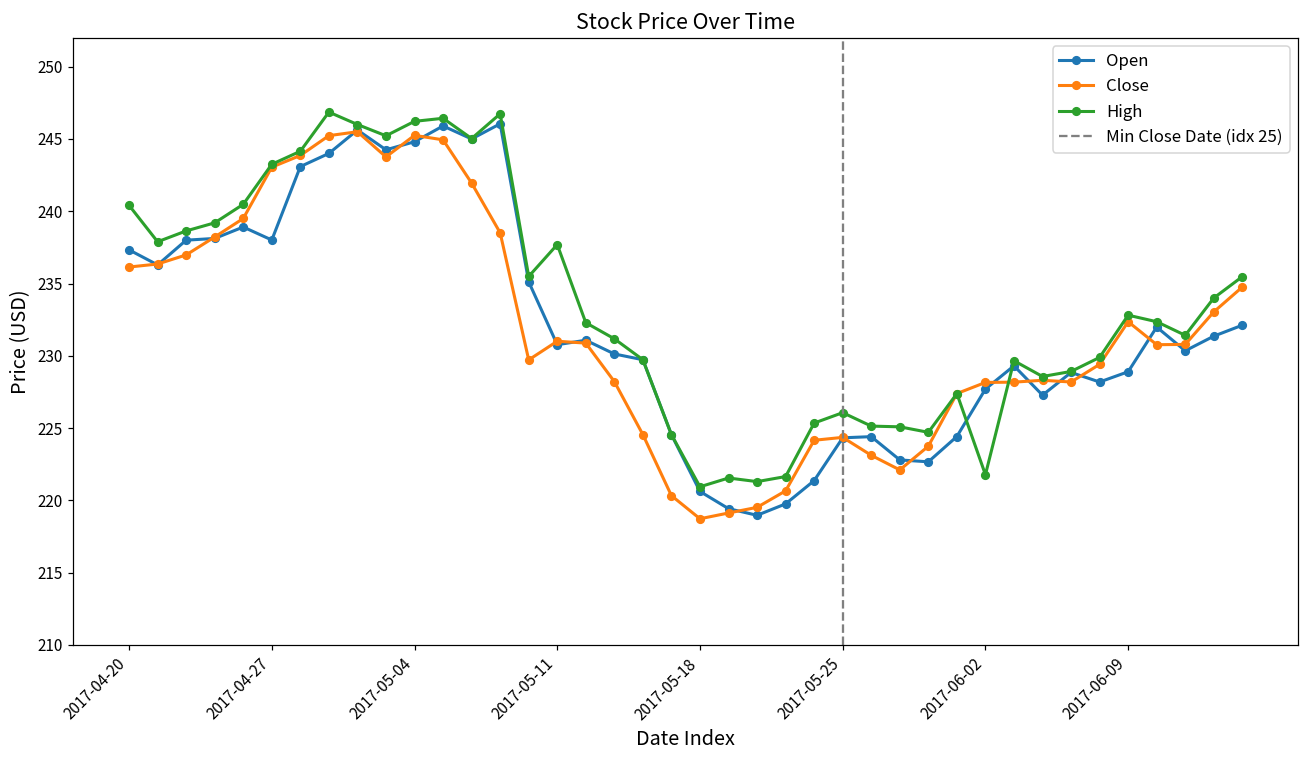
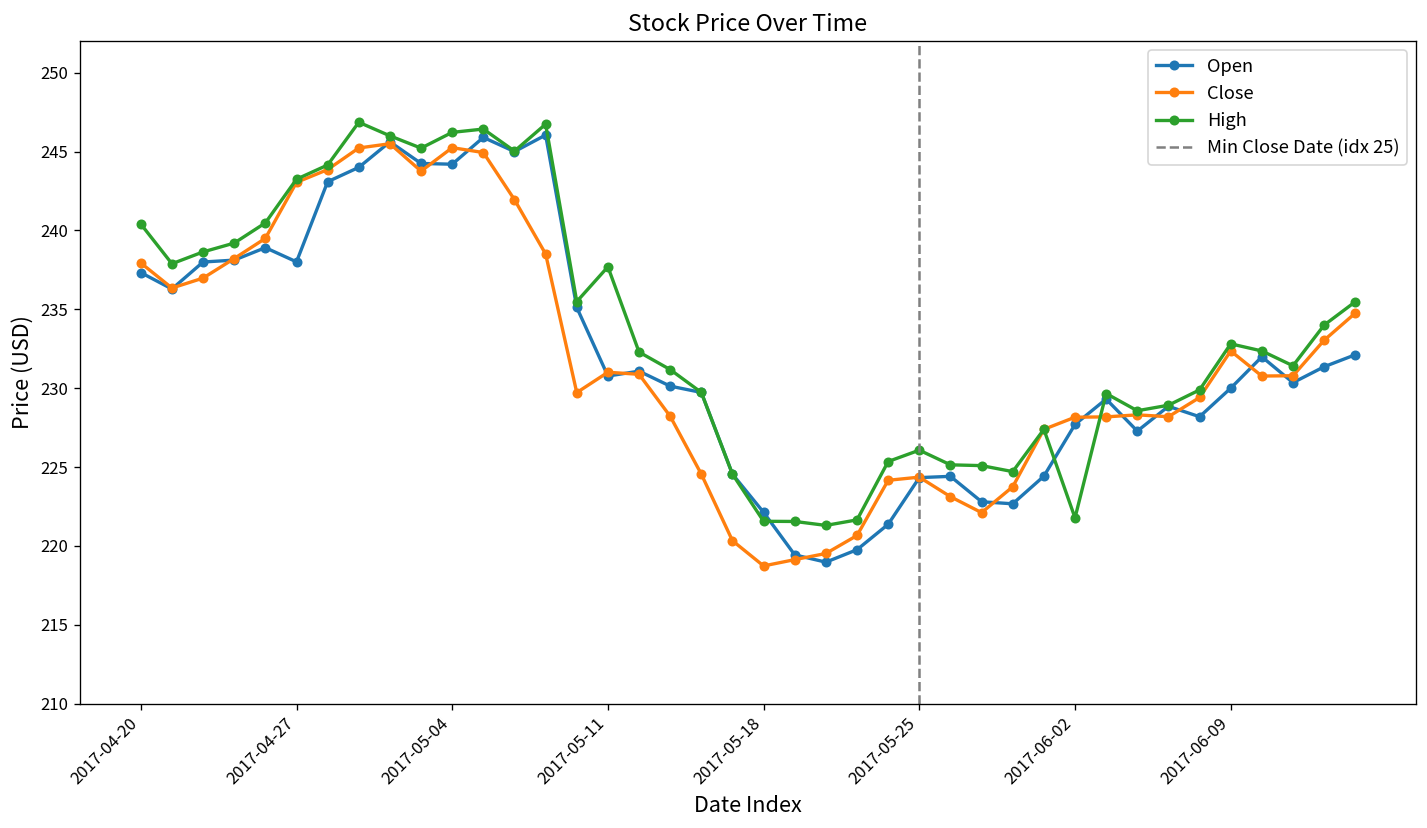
  {
    "Open": {
      "2017-04-20": 237.3,
      "2017-04-27": 238.0,
-     "2017-05-04": 244.8,
+     "2017-05-04": 244.2,
      "2017-05-11": 230.8,
-     "2017-05-18": 220.6,
+     "2017-05-18": 222.1,
      "2017-06-02": 227.7,
-     "2017-06-09": 228.9
+     "2017-06-09": 230.0
    },
    "Close": {
-     "2017-04-20": 236.1,
+     "2017-04-20": 237.9,
      "2017-04-27": 243.1,
      "2017-05-04": 245.3,
      "2017-05-11": 231.0,
      "2017-05-18": 218.7,
      "2017-06-02": 228.2,
      "2017-06-09": 232.4
    },
    "High": {
      "2017-04-20": 240.4,
      "2017-04-27": 243.3,
      "2017-05-04": 246.2,
      "2017-05-11": 237.7,
-     "2017-05-18": 220.9,
+     "2017-05-18": 221.6,
      "2017-05-25": 226.1,
      "2017-06-02": 221.8,
      "2017-06-09": 232.8
    }
  }
